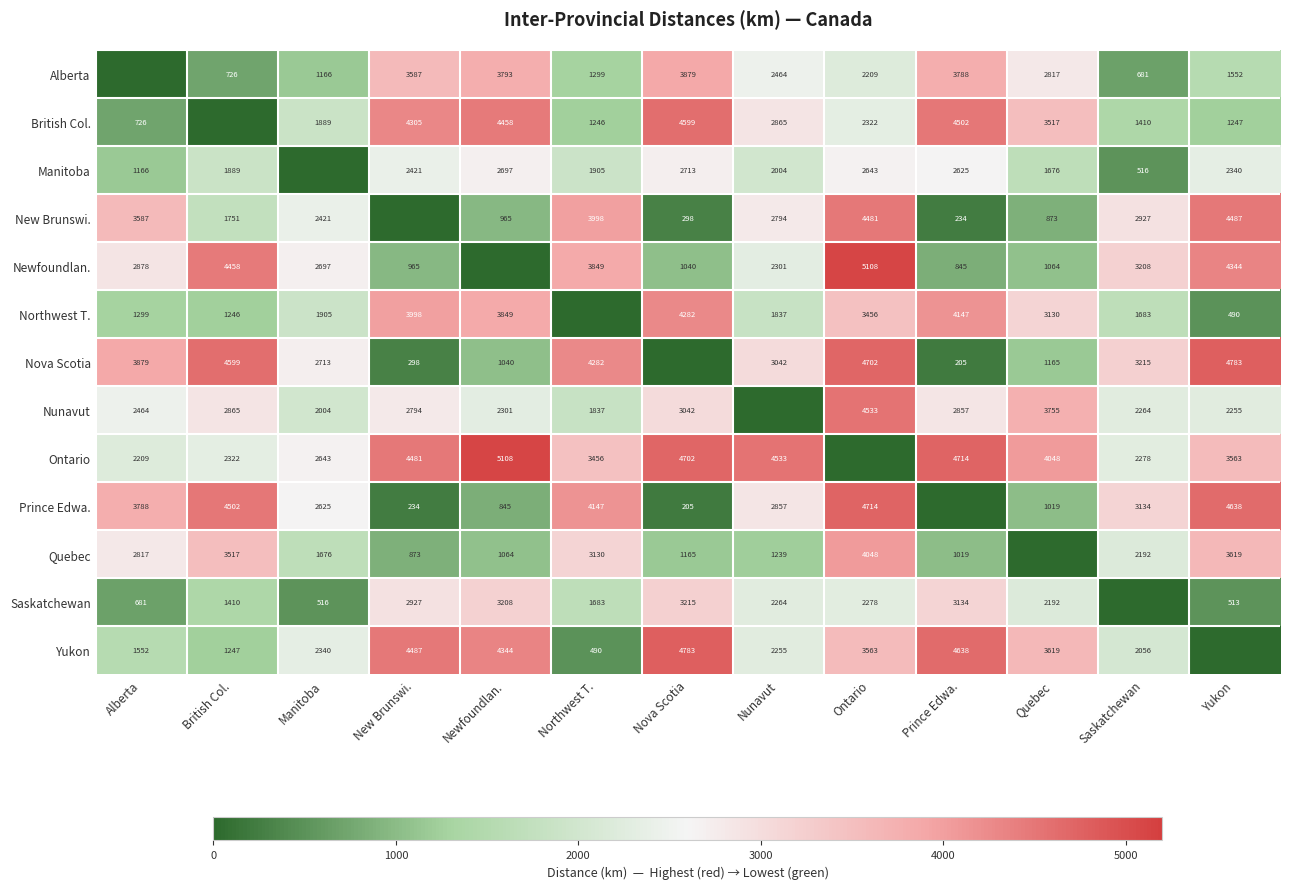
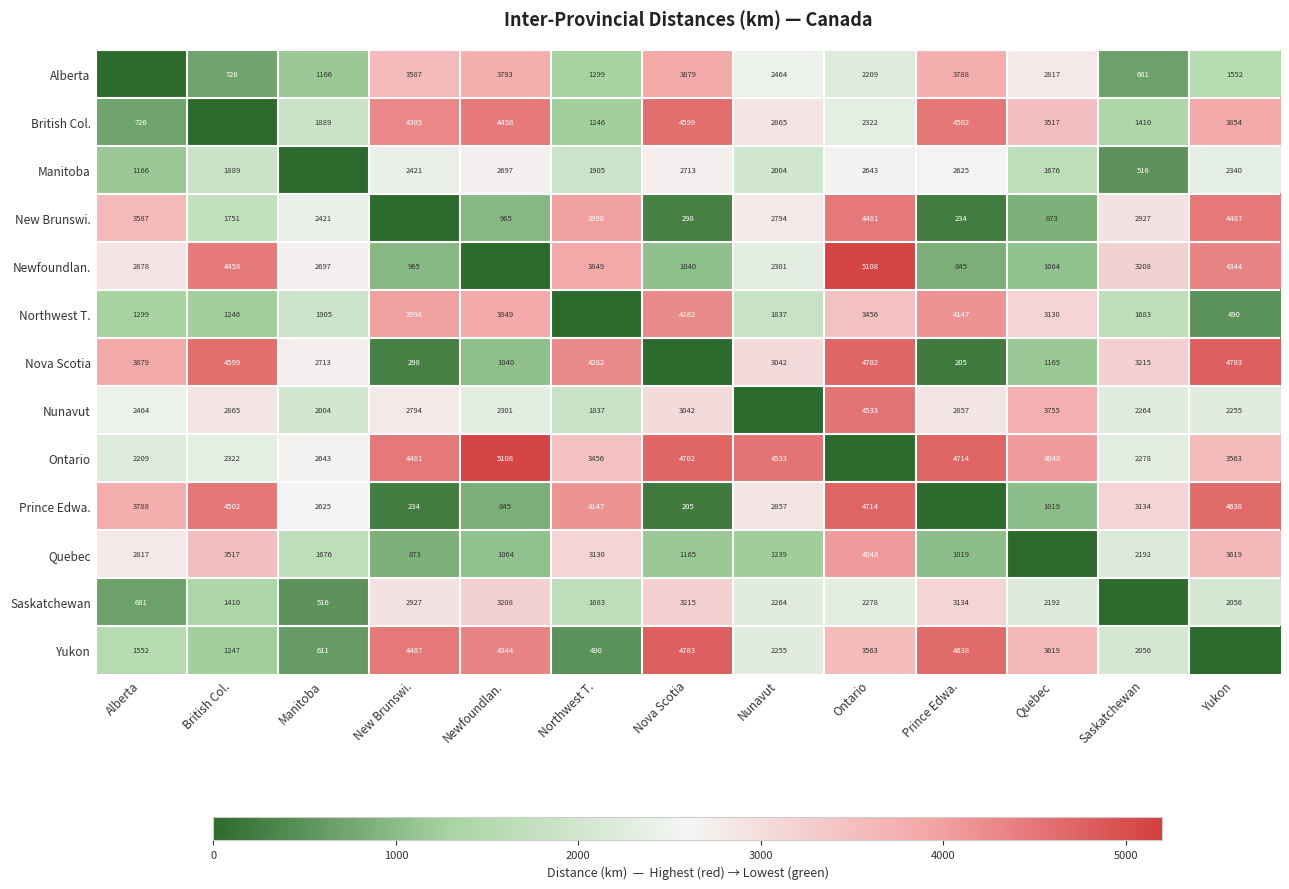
  {
    "Alberta": {
      "British Col.": 726,
      "Manitoba": 1166,
      "New Brunswi.": 3587,
      "Newfoundlan.": 3793,
      "Northwest T.": 1299,
      "Nova Scotia": 3879,
      "Nunavut": 2464,
      "Ontario": 2209,
      "Prince Edwa.": 3788,
      "Quebec": 2817,
      "Saskatchewan": 681,
      "Yukon": 1552
    },
    "British Col.": {
      "Alberta": 726,
      "Manitoba": 1889,
      "New Brunswi.": 4305,
      "Newfoundlan.": 4458,
      "Northwest T.": 1246,
      "Nova Scotia": 4599,
      "Nunavut": 2865,
      "Ontario": 2322,
      "Prince Edwa.": 4502,
      "Quebec": 3517,
      "Saskatchewan": 1410,
-     "Yukon": 1247
+     "Yukon": 3854
    },
    "Manitoba": {
      "Alberta": 1166,
      "British Col.": 1889,
      "New Brunswi.": 2421,
      "Newfoundlan.": 2697,
      "Northwest T.": 1905,
      "Nova Scotia": 2713,
      "Nunavut": 2004,
      "Ontario": 2643,
      "Prince Edwa.": 2625,
      "Quebec": 1676,
      "Saskatchewan": 516,
      "Yukon": 2340
    },
    "New Brunswi.": {
      "Alberta": 3587,
      "British Col.": 1751,
      "Manitoba": 2421,
      "Newfoundlan.": 965,
      "Northwest T.": 3998,
      "Nova Scotia": 298,
      "Nunavut": 2794,
      "Ontario": 4481,
      "Prince Edwa.": 234,
      "Quebec": 873,
      "Saskatchewan": 2927,
      "Yukon": 4487
    },
    "Newfoundlan.": {
      "Alberta": 2878,
      "British Col.": 4458,
      "Manitoba": 2697,
      "New Brunswi.": 965,
      "Northwest T.": 3849,
      "Nova Scotia": 1040,
      "Nunavut": 2301,
      "Ontario": 5108,
      "Prince Edwa.": 845,
      "Quebec": 1064,
      "Saskatchewan": 3208,
      "Yukon": 4344
    },
    "Northwest T.": {
      "Alberta": 1299,
      "British Col.": 1246,
      "Manitoba": 1905,
      "New Brunswi.": 3998,
      "Newfoundlan.": 3849,
      "Nova Scotia": 4282,
      "Nunavut": 1837,
      "Ontario": 3456,
      "Prince Edwa.": 4147,
      "Quebec": 3130,
      "Saskatchewan": 1683,
      "Yukon": 490
    },
    "Nova Scotia": {
      "Alberta": 3879,
      "British Col.": 4599,
      "Manitoba": 2713,
      "New Brunswi.": 298,
      "Newfoundlan.": 1040,
      "Northwest T.": 4282,
      "Nunavut": 3042,
      "Ontario": 4702,
      "Prince Edwa.": 205,
      "Quebec": 1165,
      "Saskatchewan": 3215,
      "Yukon": 4783
    },
    "Nunavut": {
      "Alberta": 2464,
      "British Col.": 2865,
      "Manitoba": 2004,
      "New Brunswi.": 2794,
      "Newfoundlan.": 2301,
      "Northwest T.": 1837,
      "Nova Scotia": 3042,
      "Ontario": 4533,
      "Prince Edwa.": 2857,
      "Quebec": 3755,
      "Saskatchewan": 2264,
      "Yukon": 2255
    },
    "Ontario": {
      "Alberta": 2209,
      "British Col.": 2322,
      "Manitoba": 2643,
      "New Brunswi.": 4481,
      "Newfoundlan.": 5108,
      "Northwest T.": 3456,
      "Nova Scotia": 4702,
      "Nunavut": 4533,
      "Prince Edwa.": 4714,
      "Quebec": 4048,
      "Saskatchewan": 2278,
      "Yukon": 3563
    },
    "Prince Edwa.": {
      "Alberta": 3788,
      "British Col.": 4502,
      "Manitoba": 2625,
      "New Brunswi.": 234,
      "Newfoundlan.": 845,
      "Northwest T.": 4147,
      "Nova Scotia": 205,
      "Nunavut": 2857,
      "Ontario": 4714,
      "Quebec": 1019,
      "Saskatchewan": 3134,
      "Yukon": 4638
    },
    "Quebec": {
      "Alberta": 2817,
      "British Col.": 3517,
      "Manitoba": 1676,
      "New Brunswi.": 873,
      "Newfoundlan.": 1064,
      "Northwest T.": 3130,
      "Nova Scotia": 1165,
      "Nunavut": 1239,
      "Ontario": 4048,
      "Prince Edwa.": 1019,
      "Saskatchewan": 2192,
      "Yukon": 3619
    },
    "Saskatchewan": {
      "Alberta": 681,
      "British Col.": 1410,
      "Manitoba": 516,
      "New Brunswi.": 2927,
      "Newfoundlan.": 3208,
      "Northwest T.": 1683,
      "Nova Scotia": 3215,
      "Nunavut": 2264,
      "Ontario": 2278,
      "Prince Edwa.": 3134,
      "Quebec": 2192,
-     "Yukon": 513
+     "Yukon": 2056
    },
    "Yukon": {
      "Alberta": 1552,
      "British Col.": 1247,
-     "Manitoba": 2340,
+     "Manitoba": 611,
      "New Brunswi.": 4487,
      "Newfoundlan.": 4344,
      "Northwest T.": 490,
      "Nova Scotia": 4783,
      "Nunavut": 2255,
      "Ontario": 3563,
      "Prince Edwa.": 4638,
      "Quebec": 3619,
      "Saskatchewan": 2056
    }
  }
